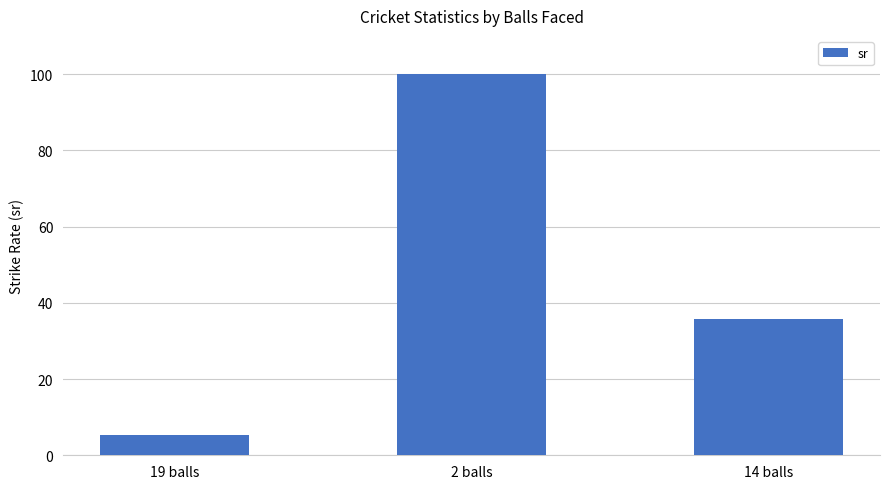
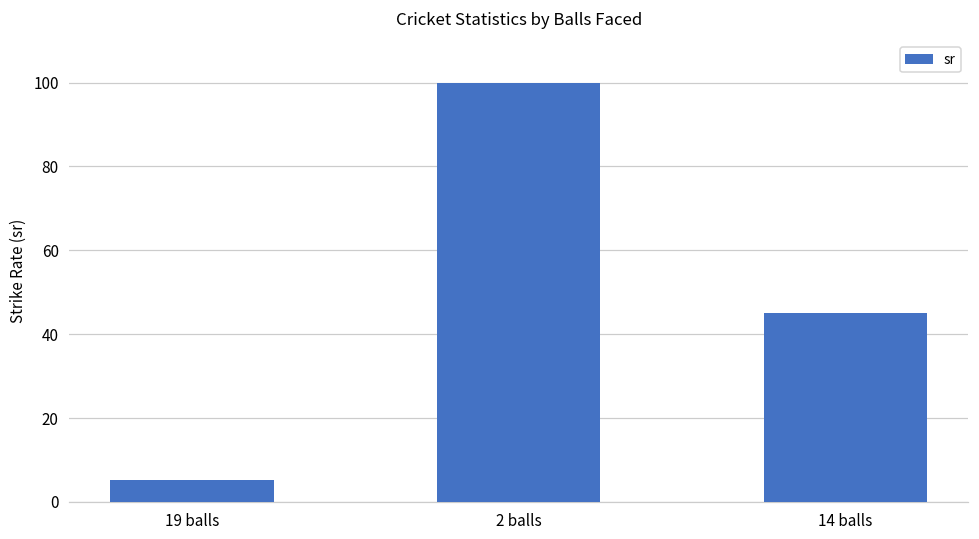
  {
    "19 balls": 5,
    "2 balls": 100,
-   "14 balls": 36
+   "14 balls": 45
  }
